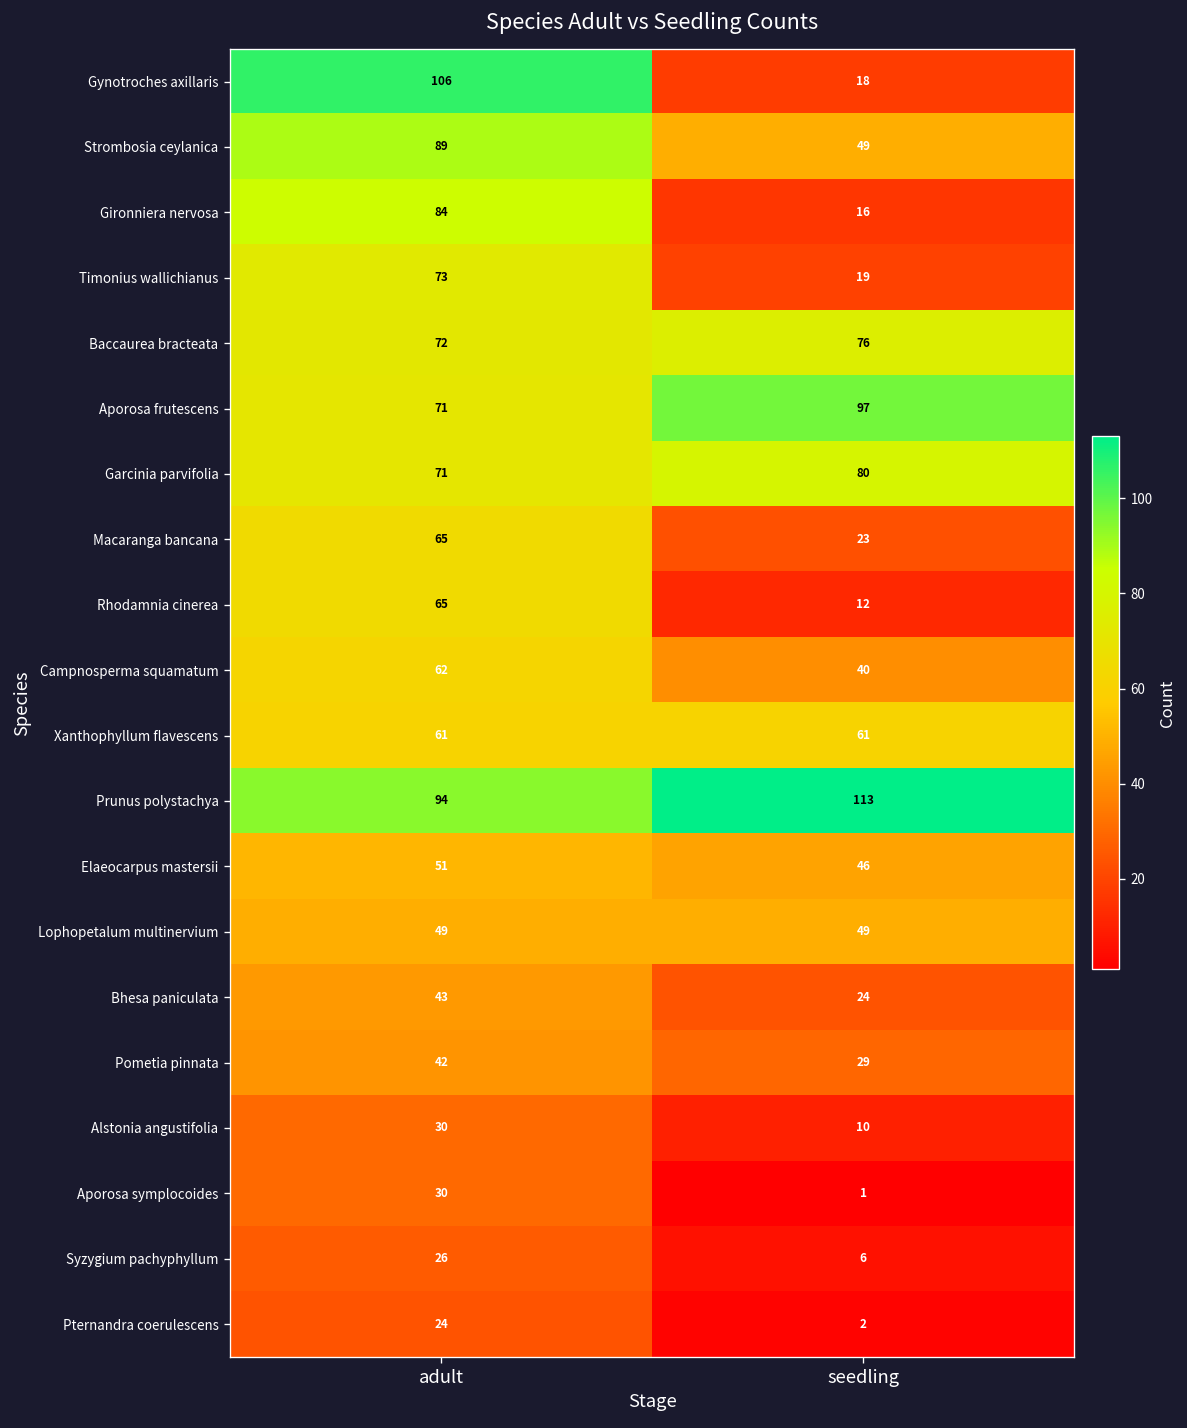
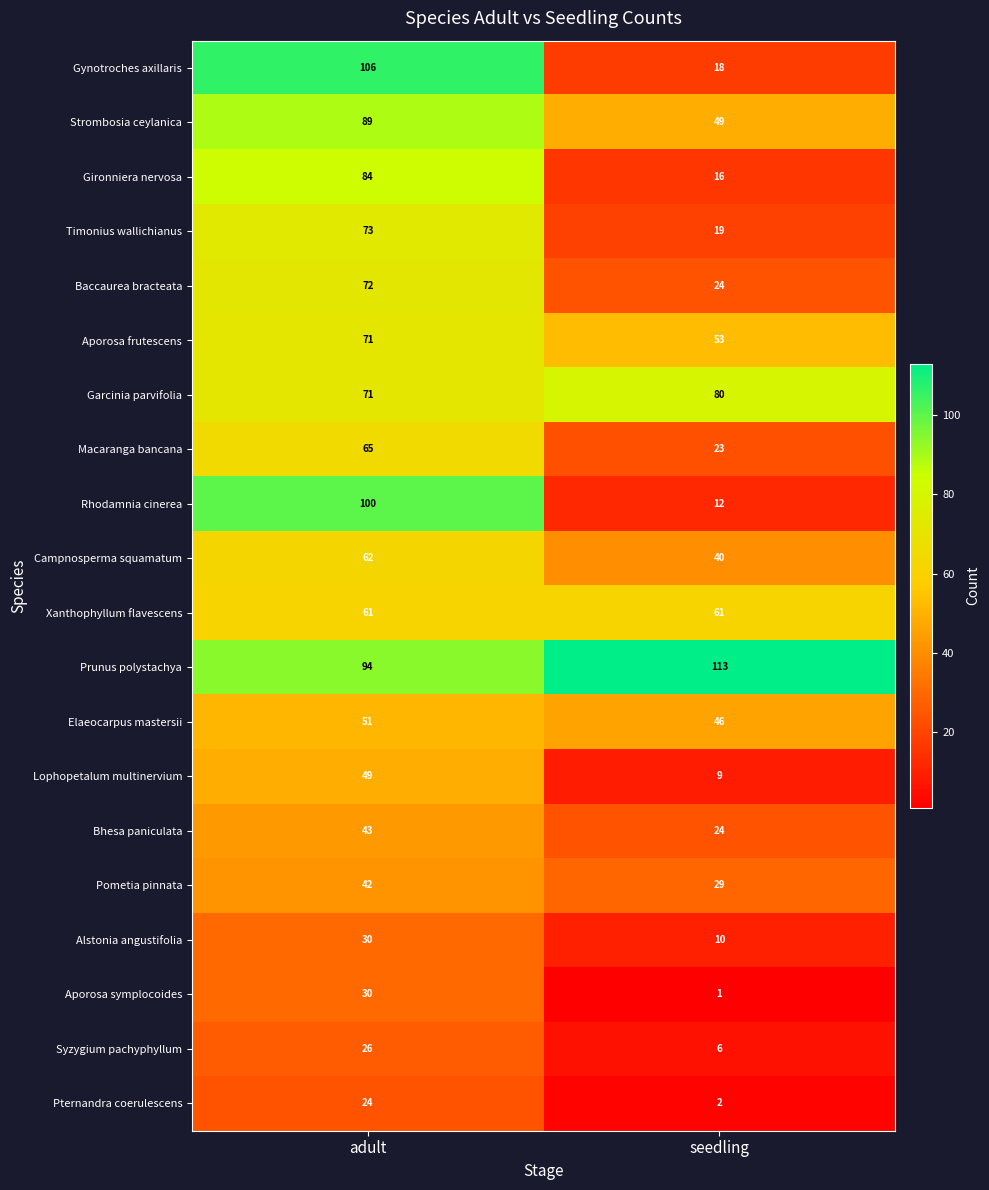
  {
    "Gynotroches axillaris": {
      "adult": 106,
      "seedling": 18
    },
    "Strombosia ceylanica": {
      "adult": 89,
      "seedling": 49
    },
    "Gironniera nervosa": {
      "adult": 84,
      "seedling": 16
    },
    "Timonius wallichianus": {
      "adult": 73,
      "seedling": 19
    },
    "Baccaurea bracteata": {
      "adult": 72,
-     "seedling": 76
+     "seedling": 24
    },
    "Aporosa frutescens": {
      "adult": 71,
-     "seedling": 97
+     "seedling": 53
    },
    "Garcinia parvifolia": {
      "adult": 71,
      "seedling": 80
    },
    "Macaranga bancana": {
      "adult": 65,
      "seedling": 23
    },
    "Rhodamnia cinerea": {
-     "adult": 65,
+     "adult": 100,
      "seedling": 12
    },
    "Campnosperma squamatum": {
      "adult": 62,
      "seedling": 40
    },
    "Xanthophyllum flavescens": {
      "adult": 61,
      "seedling": 61
    },
    "Prunus polystachya": {
      "adult": 94,
      "seedling": 113
    },
    "Elaeocarpus mastersii": {
      "adult": 51,
      "seedling": 46
    },
    "Lophopetalum multinervium": {
      "adult": 49,
-     "seedling": 49
+     "seedling": 9
    },
    "Bhesa paniculata": {
      "adult": 43,
      "seedling": 24
    },
    "Pometia pinnata": {
      "adult": 42,
      "seedling": 29
    },
    "Alstonia angustifolia": {
      "adult": 30,
      "seedling": 10
    },
    "Aporosa symplocoides": {
      "adult": 30,
      "seedling": 1
    },
    "Syzygium pachyphyllum": {
      "adult": 26,
      "seedling": 6
    },
    "Pternandra coerulescens": {
      "adult": 24,
      "seedling": 2
    }
  }
